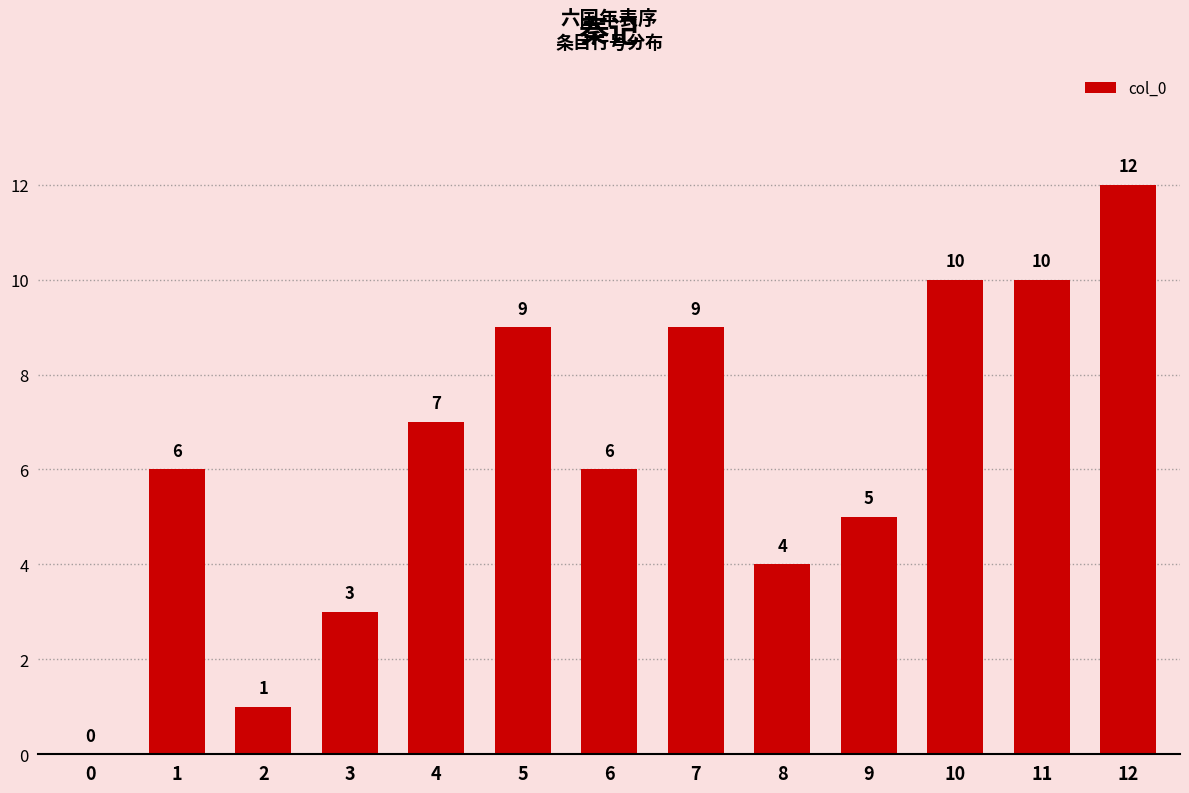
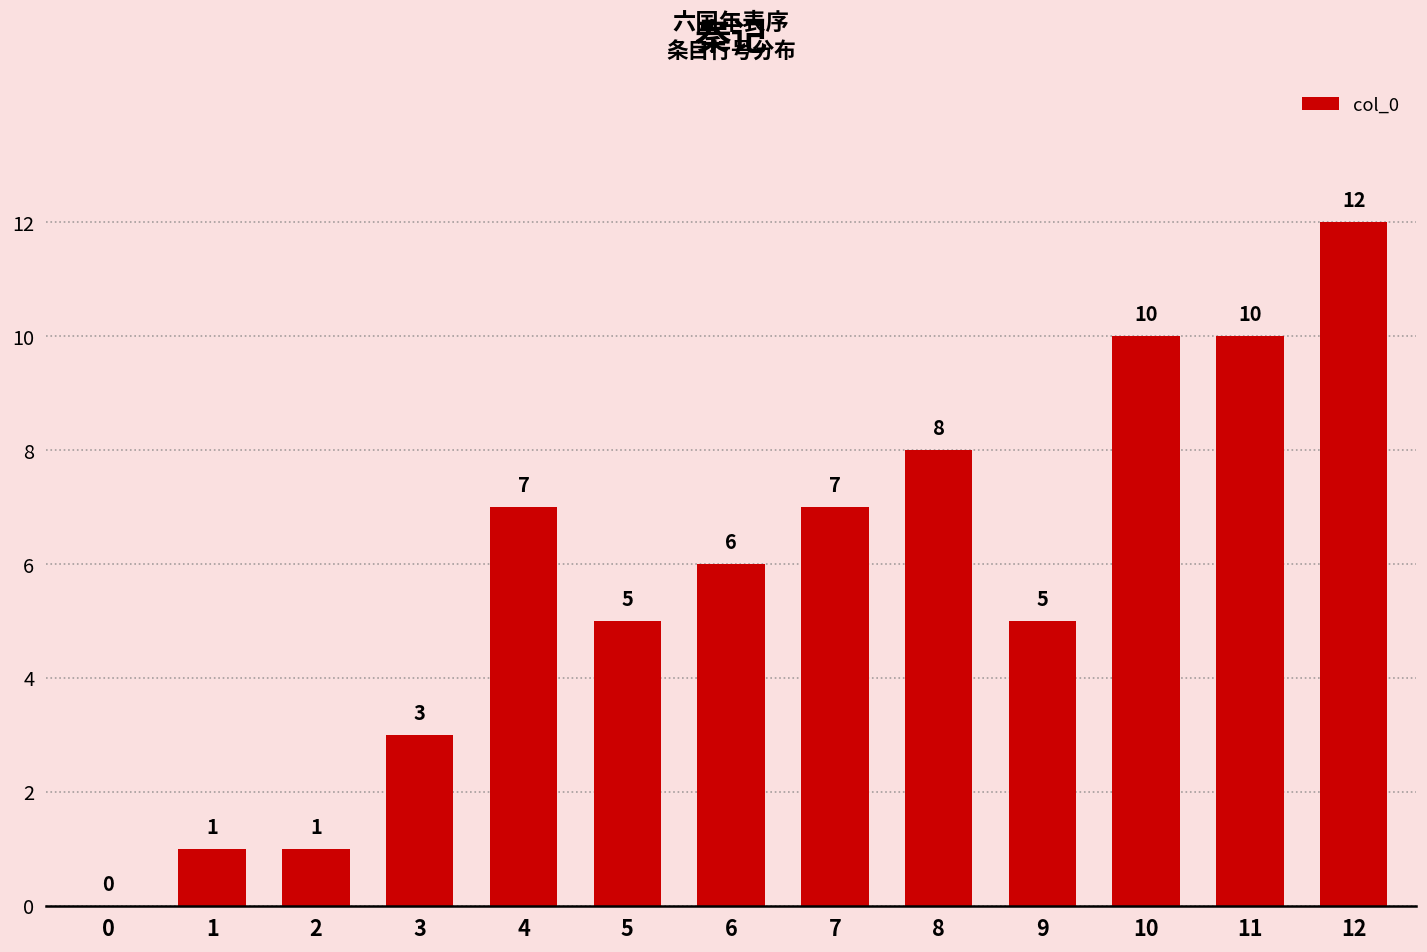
  {
    "0": 0,
-   "1": 6,
+   "1": 1,
    "2": 1,
    "3": 3,
    "4": 7,
-   "5": 9,
+   "5": 5,
    "6": 6,
-   "7": 9,
-   "8": 4,
+   "7": 7,
+   "8": 8,
    "9": 5,
    "10": 10,
    "11": 10,
    "12": 12
  }
